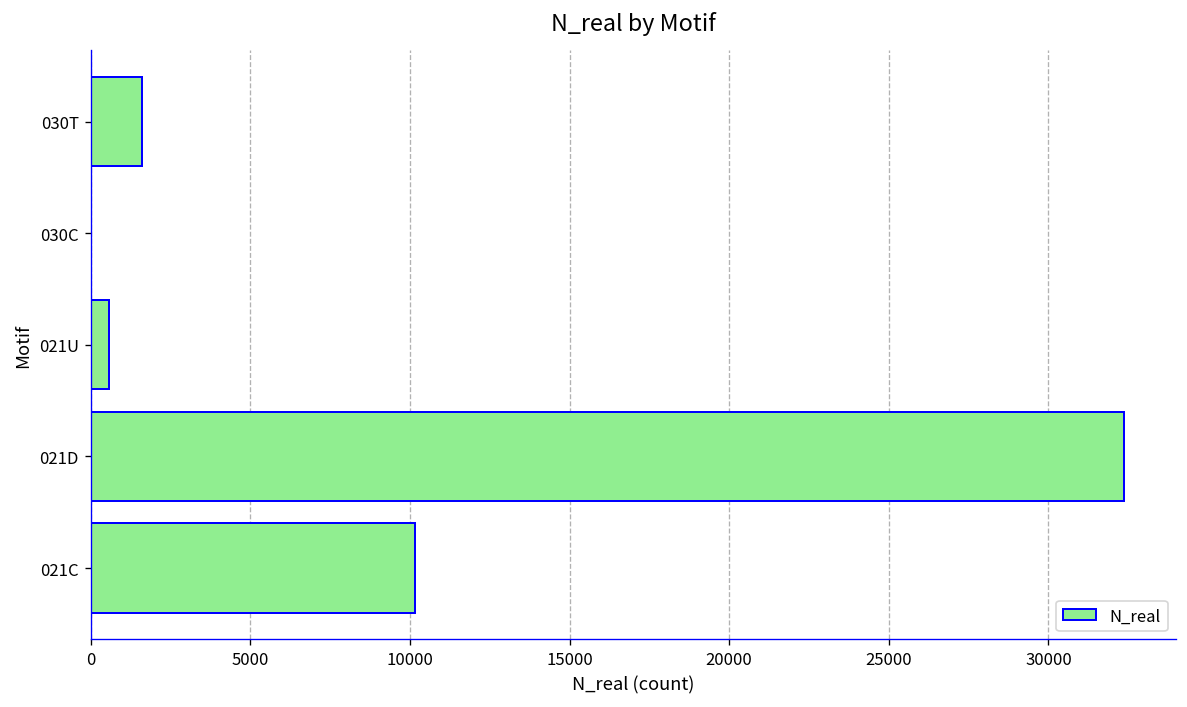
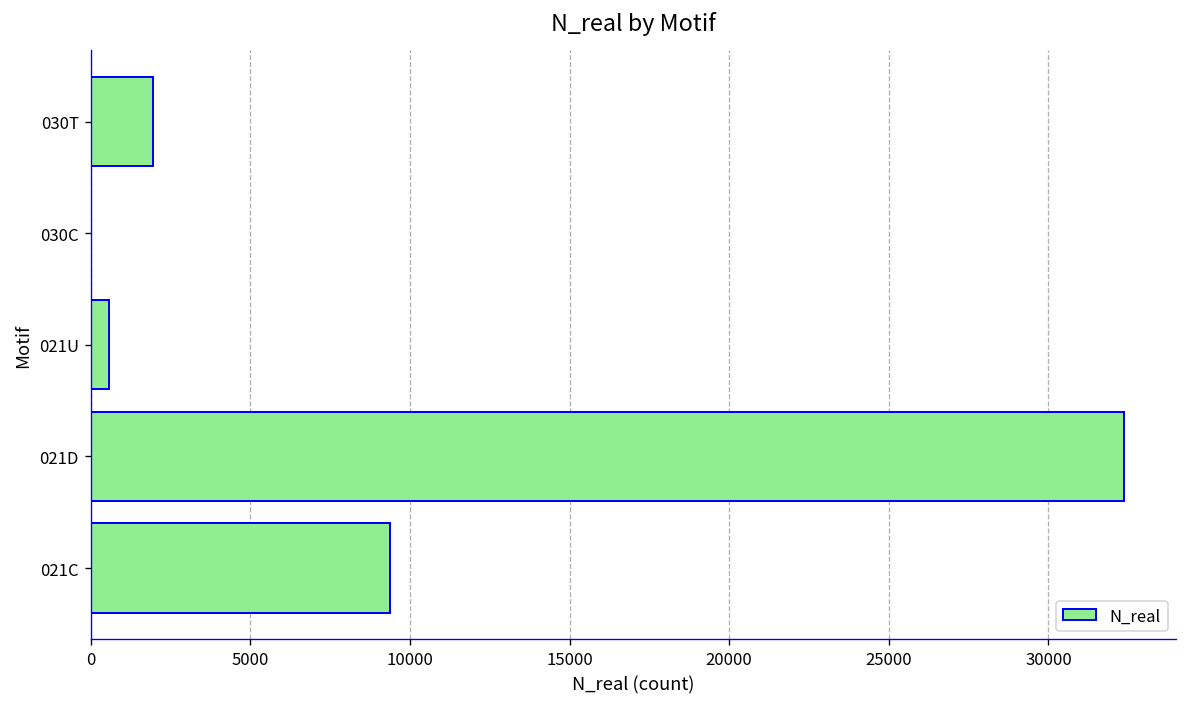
  {
-   "030T": 1600,
+   "030T": 2000,
    "021U": 600,
    "021D": 32400,
-   "021C": 10200
+   "021C": 9400
  }
